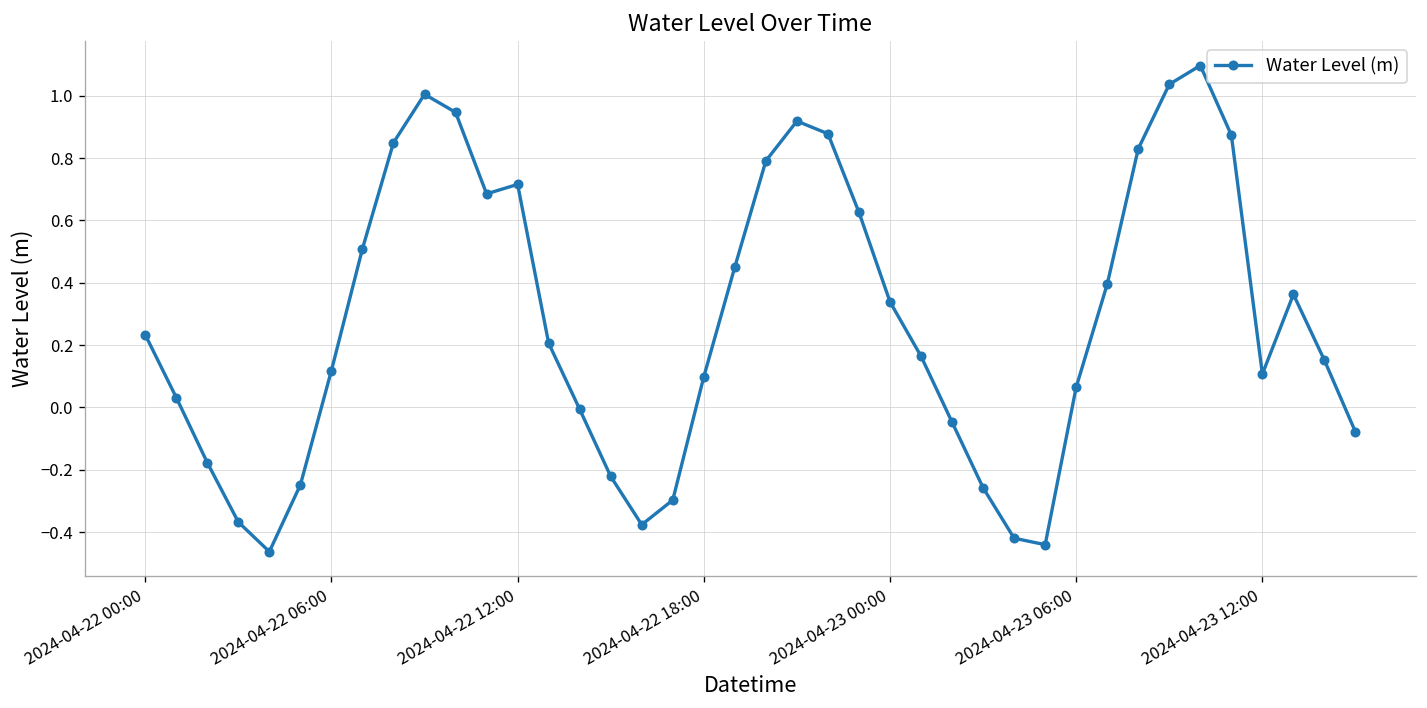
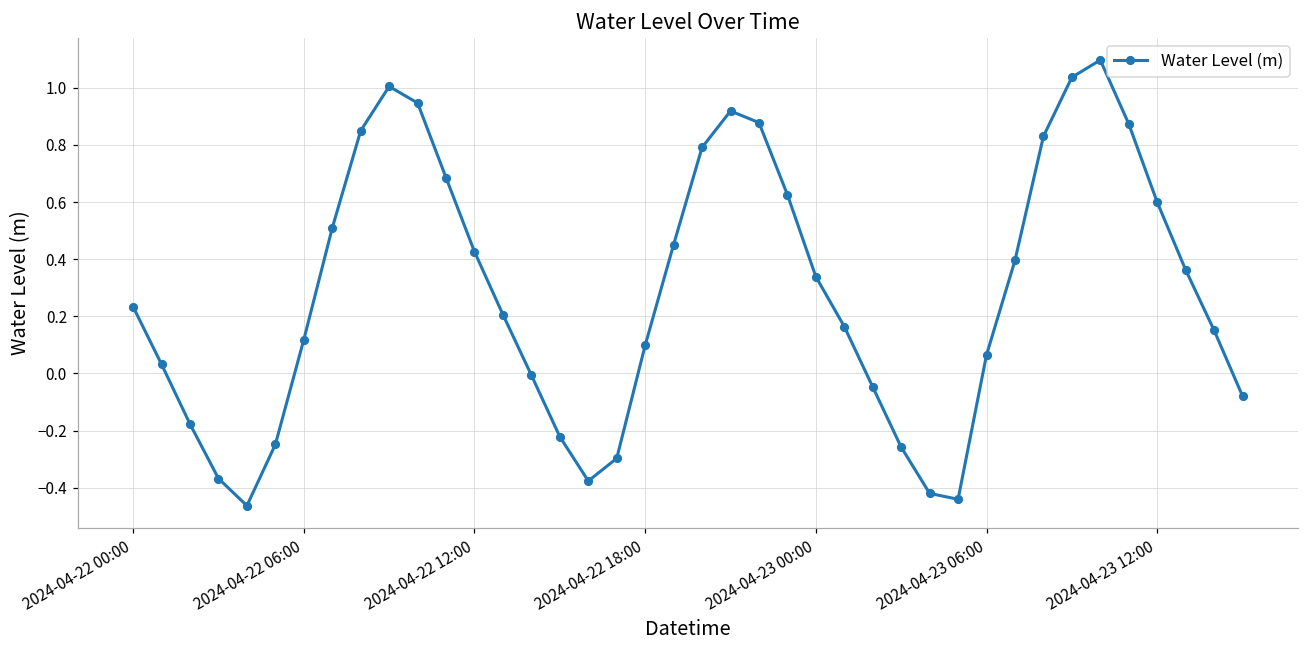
  {
    "2024-04-22 00:00": 0.23,
    "2024-04-22 06:00": 0.12,
-   "2024-04-22 12:00": 0.72,
+   "2024-04-22 12:00": 0.43,
    "2024-04-22 18:00": 0.10,
    "2024-04-23 00:00": 0.34,
    "2024-04-23 06:00": 0.07,
-   "2024-04-23 12:00": 0.11
+   "2024-04-23 12:00": 0.60
  }
